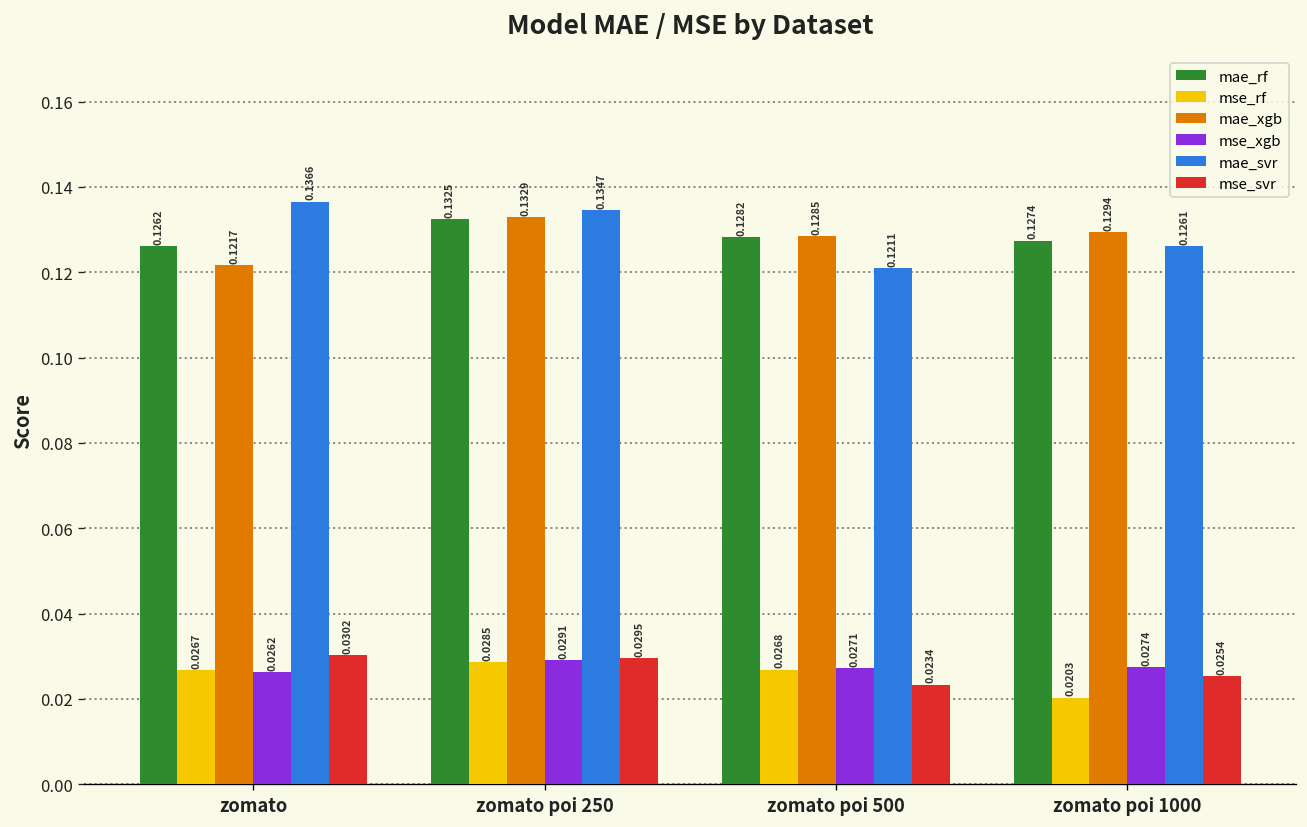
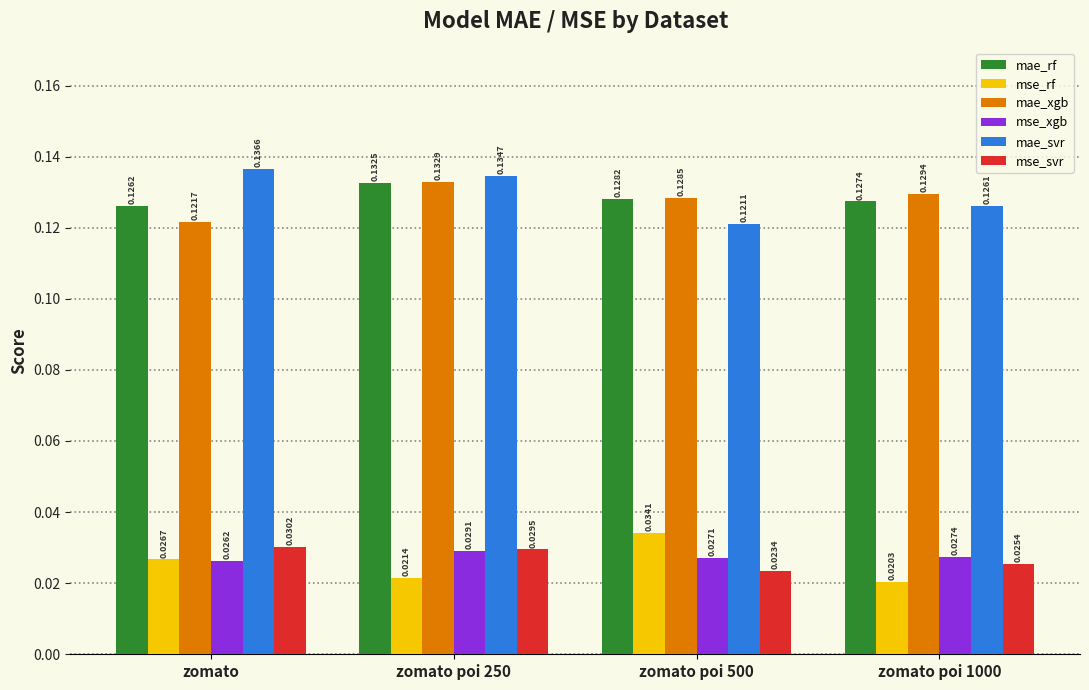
  {
    "mae_rf": {
      "zomato": 0.1262,
      "zomato poi 250": 0.1325,
      "zomato poi 500": 0.1282,
      "zomato poi 1000": 0.1274
    },
    "mse_rf": {
      "zomato": 0.0267,
-     "zomato poi 250": 0.0285,
-     "zomato poi 500": 0.0268,
+     "zomato poi 250": 0.0214,
+     "zomato poi 500": 0.0341,
      "zomato poi 1000": 0.0203
    },
    "mae_xgb": {
      "zomato": 0.1217,
      "zomato poi 250": 0.1329,
      "zomato poi 500": 0.1285,
      "zomato poi 1000": 0.1294
    },
    "mse_xgb": {
      "zomato": 0.0262,
      "zomato poi 250": 0.0291,
      "zomato poi 500": 0.0271,
      "zomato poi 1000": 0.0274
    },
    "mae_svr": {
      "zomato": 0.1366,
      "zomato poi 250": 0.1347,
      "zomato poi 500": 0.1211,
      "zomato poi 1000": 0.1261
    },
    "mse_svr": {
      "zomato": 0.0302,
      "zomato poi 250": 0.0295,
      "zomato poi 500": 0.0234,
      "zomato poi 1000": 0.0254
    }
  }
